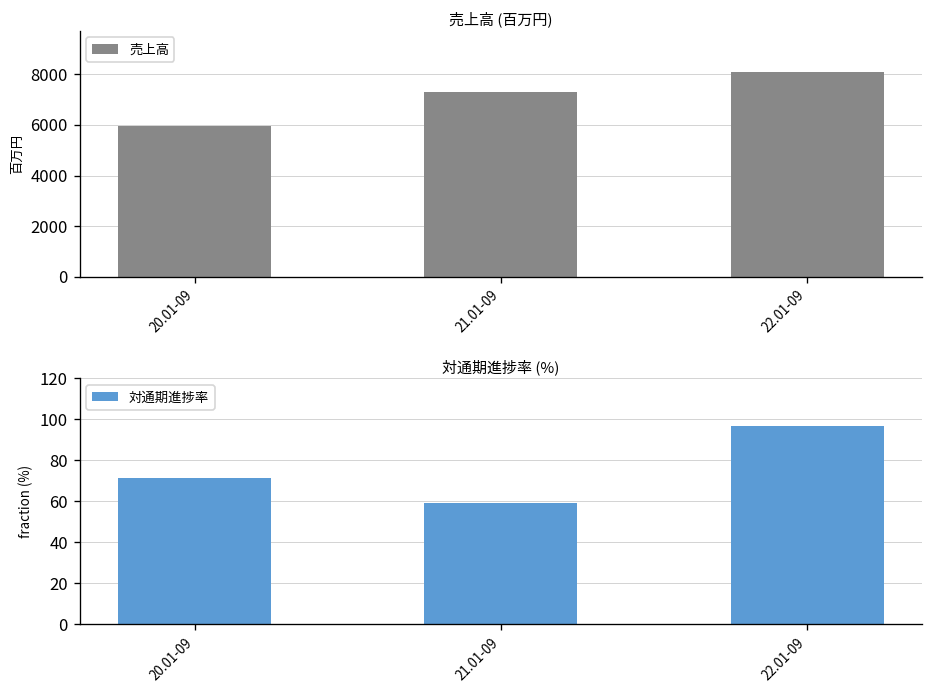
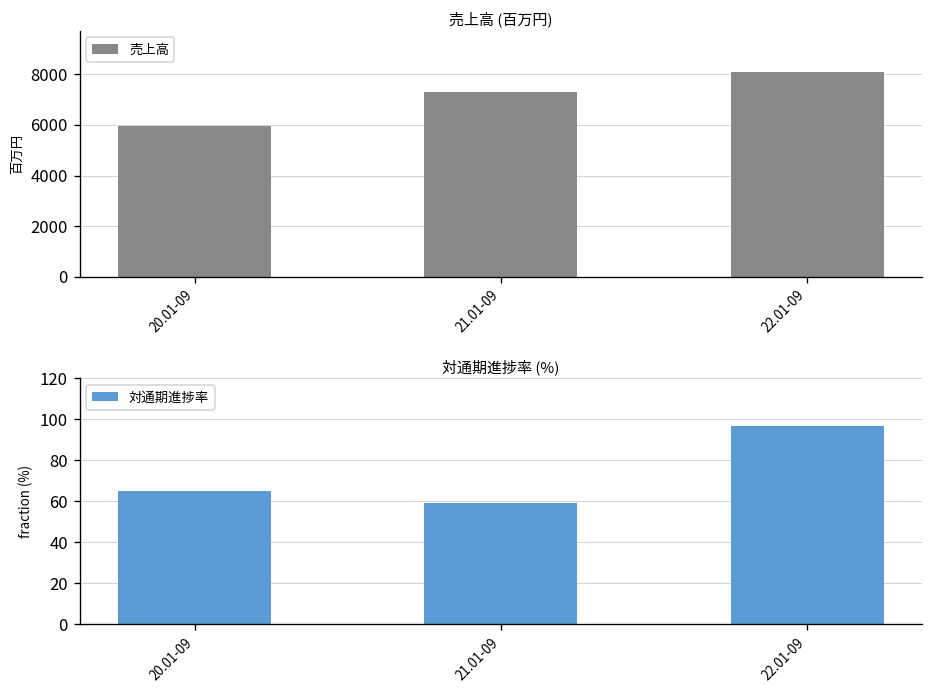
  {
    "売上高 (百万円)": {
      "20.01-09": 6000,
      "21.01-09": 7300,
      "22.01-09": 8100
    },
    "対通期進捗率 (%)": {
-     "20.01-09": 71,
+     "20.01-09": 65,
      "21.01-09": 59,
      "22.01-09": 97
    }
  }
